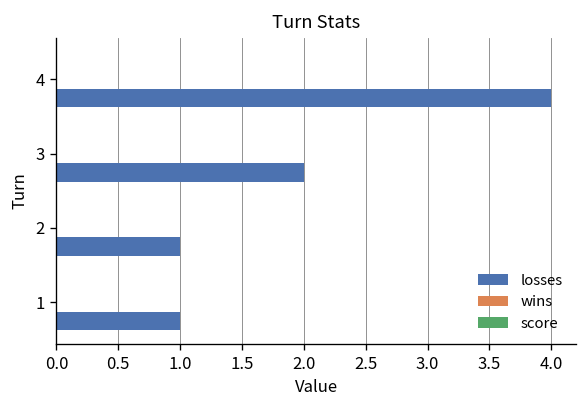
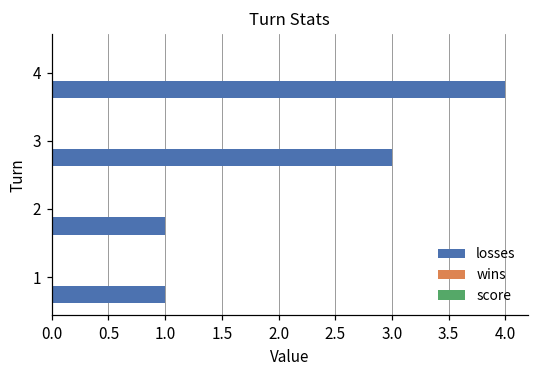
  {
    "losses": {
      "4": 4,
-     "3": 2,
+     "3": 3,
      "2": 1,
      "1": 1
    },
    "wins": {
      "4": 0,
      "3": 0,
      "2": 0,
      "1": 0
    },
    "score": {
      "4": 0,
      "3": 0,
      "2": 0,
      "1": 0
    }
  }
